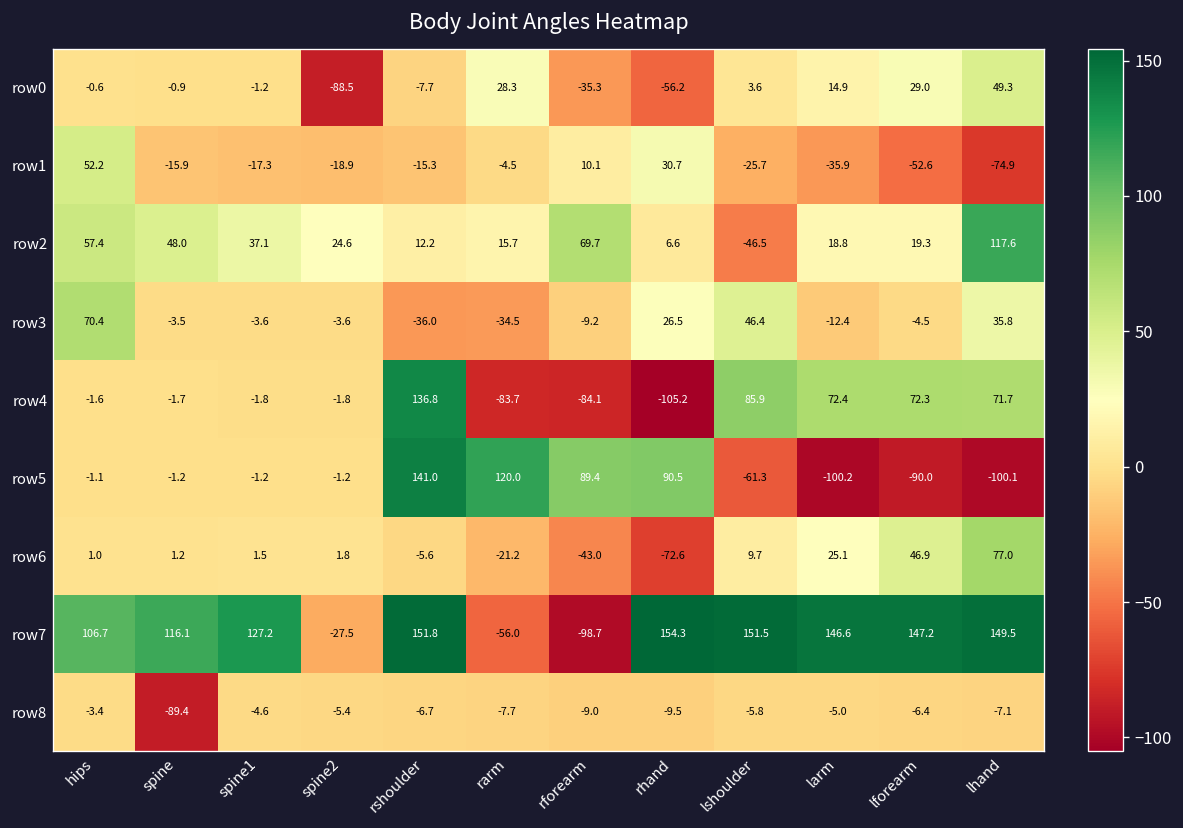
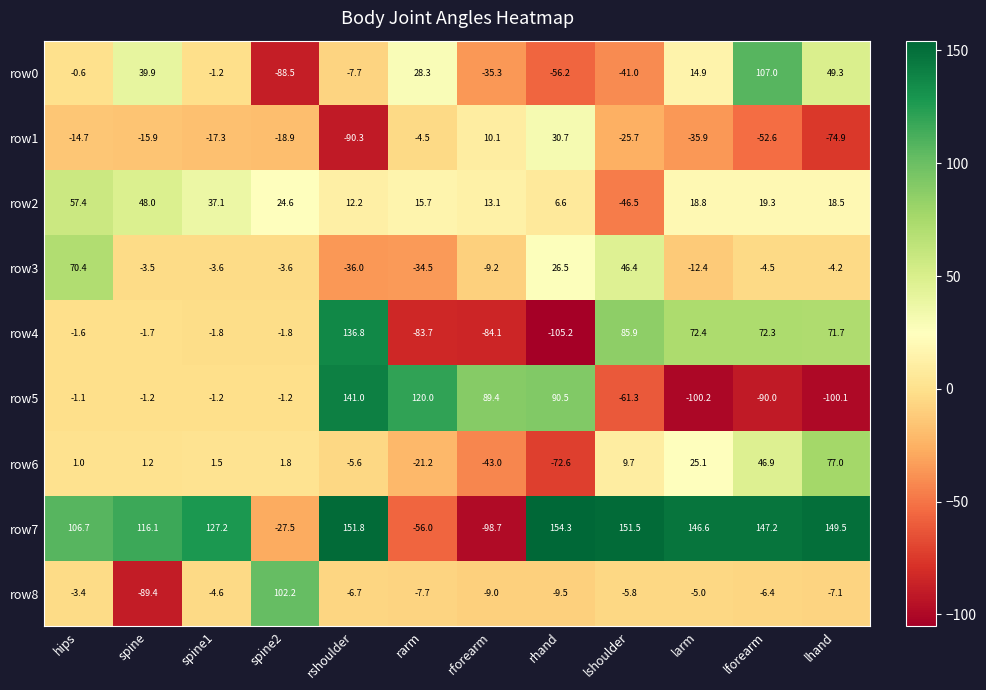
  {
    "row0": {
      "hips": -0.6,
-     "spine": -0.9,
+     "spine": 39.9,
      "spine1": -1.2,
      "spine2": -88.5,
      "rshoulder": -7.7,
      "rarm": 28.3,
      "rforearm": -35.3,
      "rhand": -56.2,
-     "lshoulder": 3.6,
+     "lshoulder": -41.0,
      "larm": 14.9,
-     "lforearm": 29.0,
+     "lforearm": 107.0,
      "lhand": 49.3
    },
    "row1": {
-     "hips": 52.2,
+     "hips": -14.7,
      "spine": -15.9,
      "spine1": -17.3,
      "spine2": -18.9,
-     "rshoulder": -15.3,
+     "rshoulder": -90.3,
      "rarm": -4.5,
      "rforearm": 10.1,
      "rhand": 30.7,
      "lshoulder": -25.7,
      "larm": -35.9,
      "lforearm": -52.6,
      "lhand": -74.9
    },
    "row2": {
      "hips": 57.4,
      "spine": 48.0,
      "spine1": 37.1,
      "spine2": 24.6,
      "rshoulder": 12.2,
      "rarm": 15.7,
-     "rforearm": 69.7,
+     "rforearm": 13.1,
      "rhand": 6.6,
      "lshoulder": -46.5,
      "larm": 18.8,
      "lforearm": 19.3,
-     "lhand": 117.6
+     "lhand": 18.5
    },
    "row3": {
      "hips": 70.4,
      "spine": -3.5,
      "spine1": -3.6,
      "spine2": -3.6,
      "rshoulder": -36.0,
      "rarm": -34.5,
      "rforearm": -9.2,
      "rhand": 26.5,
      "lshoulder": 46.4,
      "larm": -12.4,
      "lforearm": -4.5,
-     "lhand": 35.8
+     "lhand": -4.2
    },
    "row4": {
      "hips": -1.6,
      "spine": -1.7,
      "spine1": -1.8,
      "spine2": -1.8,
      "rshoulder": 136.8,
      "rarm": -83.7,
      "rforearm": -84.1,
      "rhand": -105.2,
      "lshoulder": 85.9,
      "larm": 72.4,
      "lforearm": 72.3,
      "lhand": 71.7
    },
    "row5": {
      "hips": -1.1,
      "spine": -1.2,
      "spine1": -1.2,
      "spine2": -1.2,
      "rshoulder": 141.0,
      "rarm": 120.0,
      "rforearm": 89.4,
      "rhand": 90.5,
      "lshoulder": -61.3,
      "larm": -100.2,
      "lforearm": -90.0,
      "lhand": -100.1
    },
    "row6": {
      "hips": 1.0,
      "spine": 1.2,
      "spine1": 1.5,
      "spine2": 1.8,
      "rshoulder": -5.6,
      "rarm": -21.2,
      "rforearm": -43.0,
      "rhand": -72.6,
      "lshoulder": 9.7,
      "larm": 25.1,
      "lforearm": 46.9,
      "lhand": 77.0
    },
    "row7": {
      "hips": 106.7,
      "spine": 116.1,
      "spine1": 127.2,
      "spine2": -27.5,
      "rshoulder": 151.8,
      "rarm": -56.0,
      "rforearm": -98.7,
      "rhand": 154.3,
      "lshoulder": 151.5,
      "larm": 146.6,
      "lforearm": 147.2,
      "lhand": 149.5
    },
    "row8": {
      "hips": -3.4,
      "spine": -89.4,
      "spine1": -4.6,
-     "spine2": -5.4,
+     "spine2": 102.2,
      "rshoulder": -6.7,
      "rarm": -7.7,
      "rforearm": -9.0,
      "rhand": -9.5,
      "lshoulder": -5.8,
      "larm": -5.0,
      "lforearm": -6.4,
      "lhand": -7.1
    }
  }
